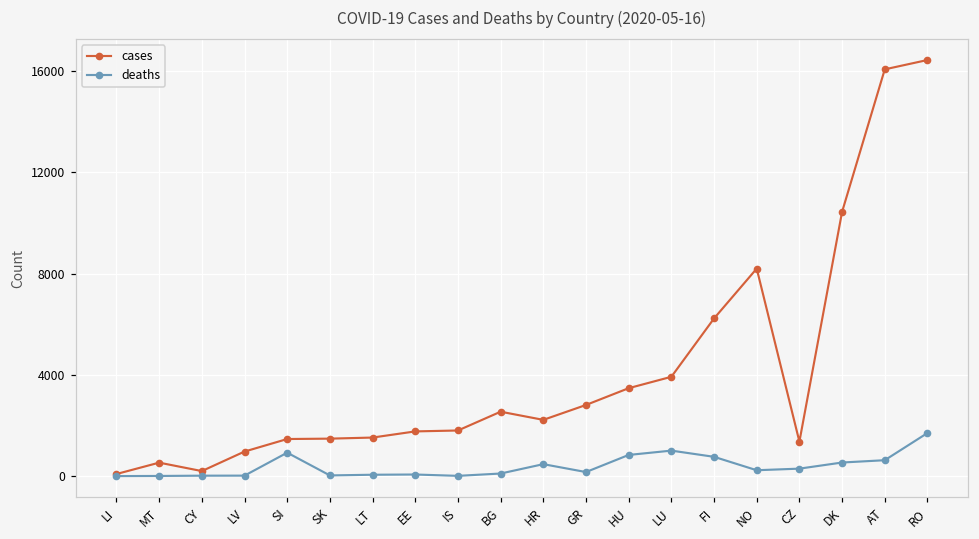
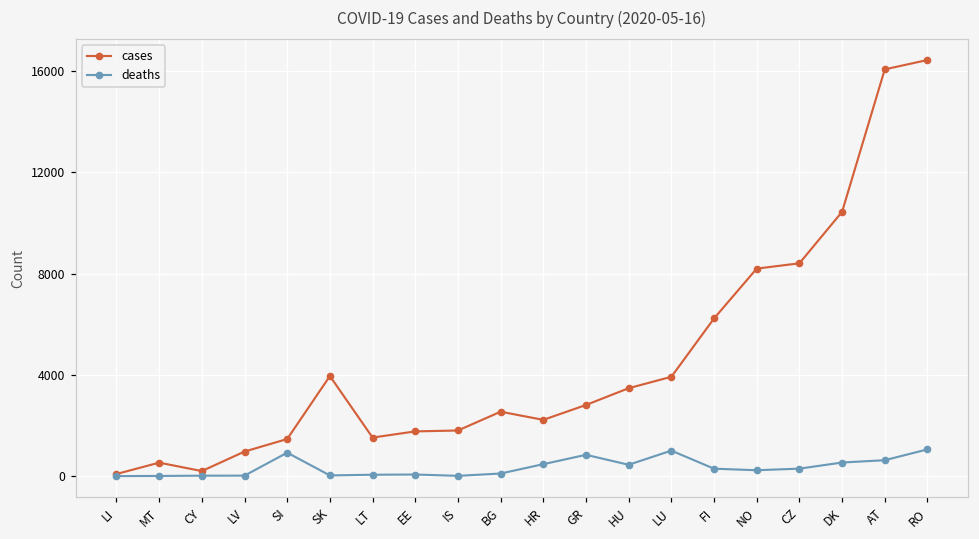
  {
    "cases": {
      "MT": 500,
      "CY": 200,
      "LV": 1000,
      "SI": 1500,
-     "SK": 1500,
+     "SK": 4000,
      "LT": 1500,
      "EE": 1800,
      "IS": 1800,
      "BG": 2500,
      "HR": 2200,
      "GR": 2800,
      "HU": 3500,
      "LU": 3900,
      "FI": 6200,
      "NO": 8200,
-     "CZ": 1400,
+     "CZ": 8400,
      "DK": 10400,
      "AT": 16100,
      "RO": 16400
    },
    "deaths": {
      "MT": 0,
      "CY": 0,
      "LV": 0,
      "SI": 900,
      "SK": 0,
      "LT": 100,
      "EE": 100,
      "IS": 0,
      "BG": 100,
      "HR": 500,
-     "GR": 200,
-     "HU": 800,
+     "GR": 800,
+     "HU": 400,
      "LU": 1000,
-     "FI": 800,
+     "FI": 300,
      "NO": 200,
      "CZ": 300,
      "DK": 500,
      "AT": 600,
-     "RO": 1700
+     "RO": 1100
    }
  }
